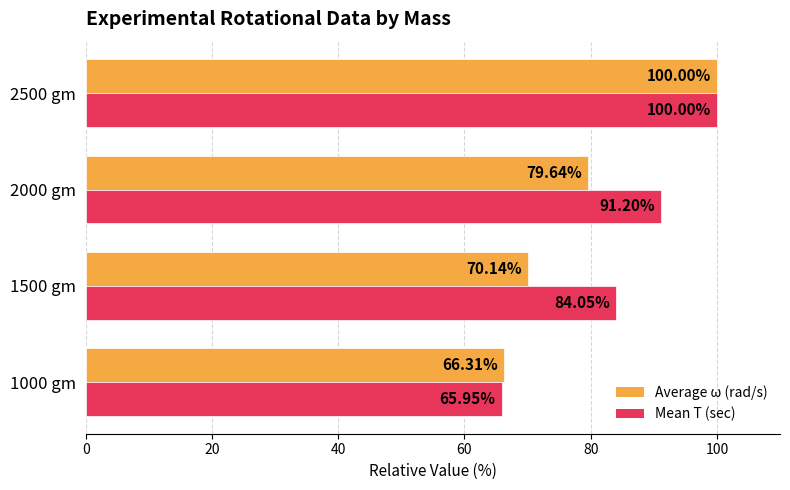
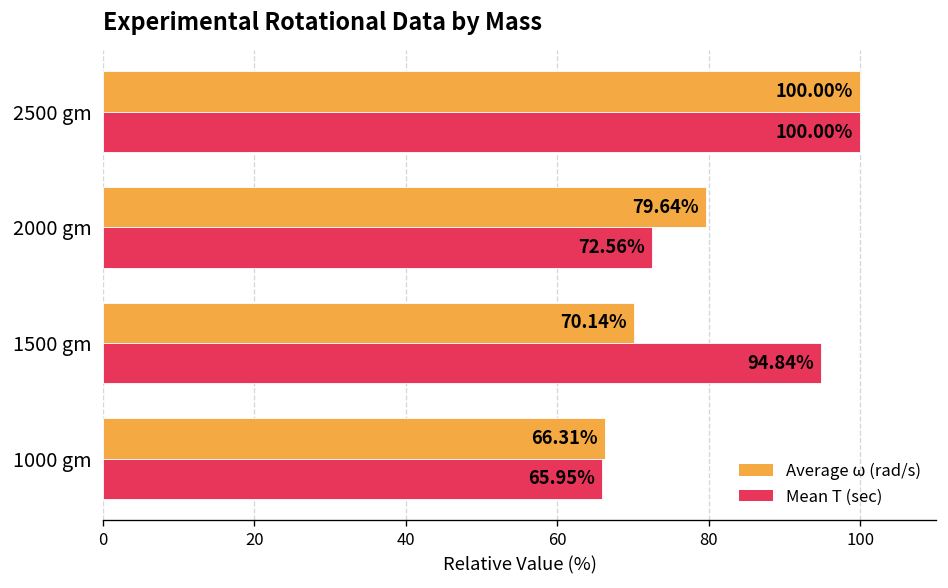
  {
    "Average ω (rad/s)": {
      "2500 gm": "100.00%",
      "2000 gm": "79.64%",
      "1500 gm": "70.14%",
      "1000 gm": "66.31%"
    },
    "Mean T (sec)": {
      "2500 gm": "100.00%",
-     "2000 gm": "91.20%",
-     "1500 gm": "84.05%",
+     "2000 gm": "72.56%",
+     "1500 gm": "94.84%",
      "1000 gm": "65.95%"
    }
  }
